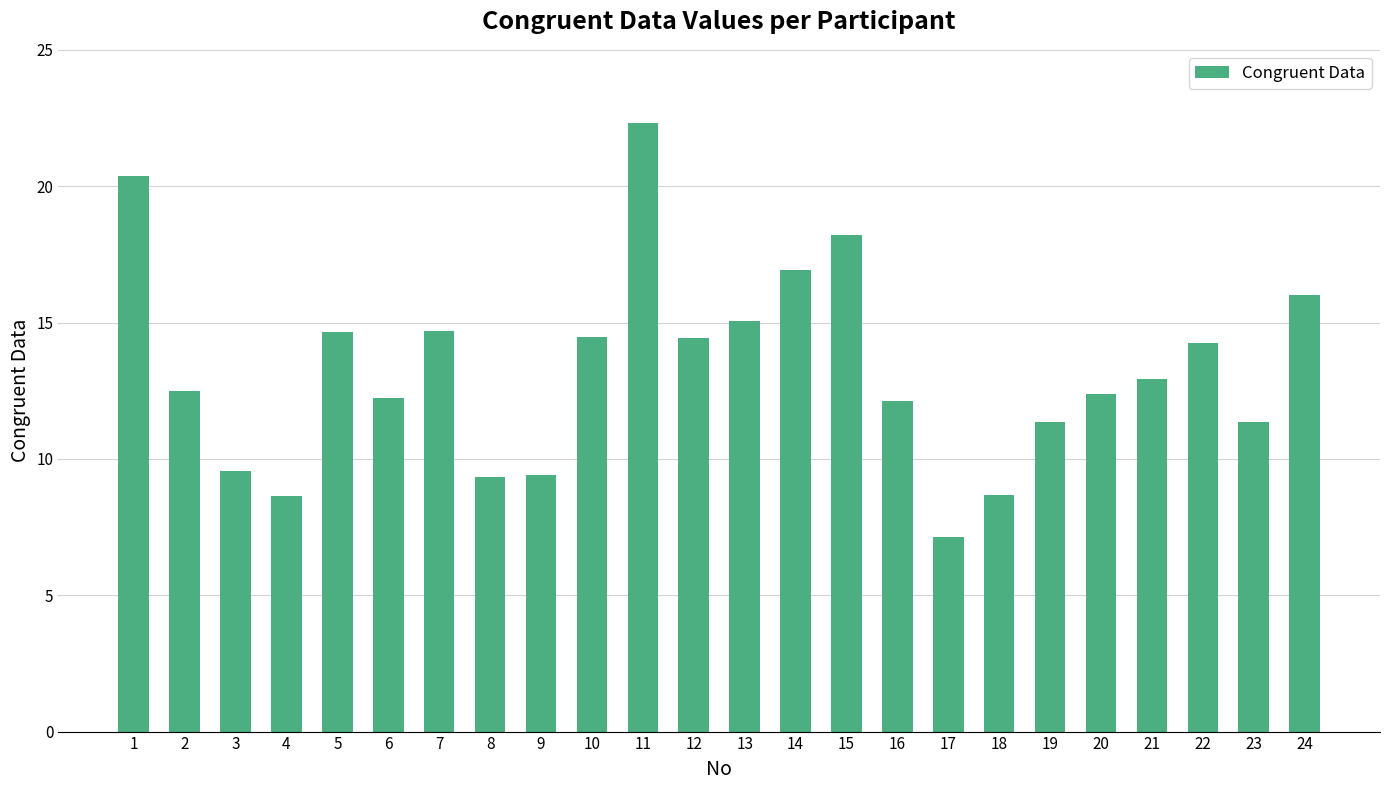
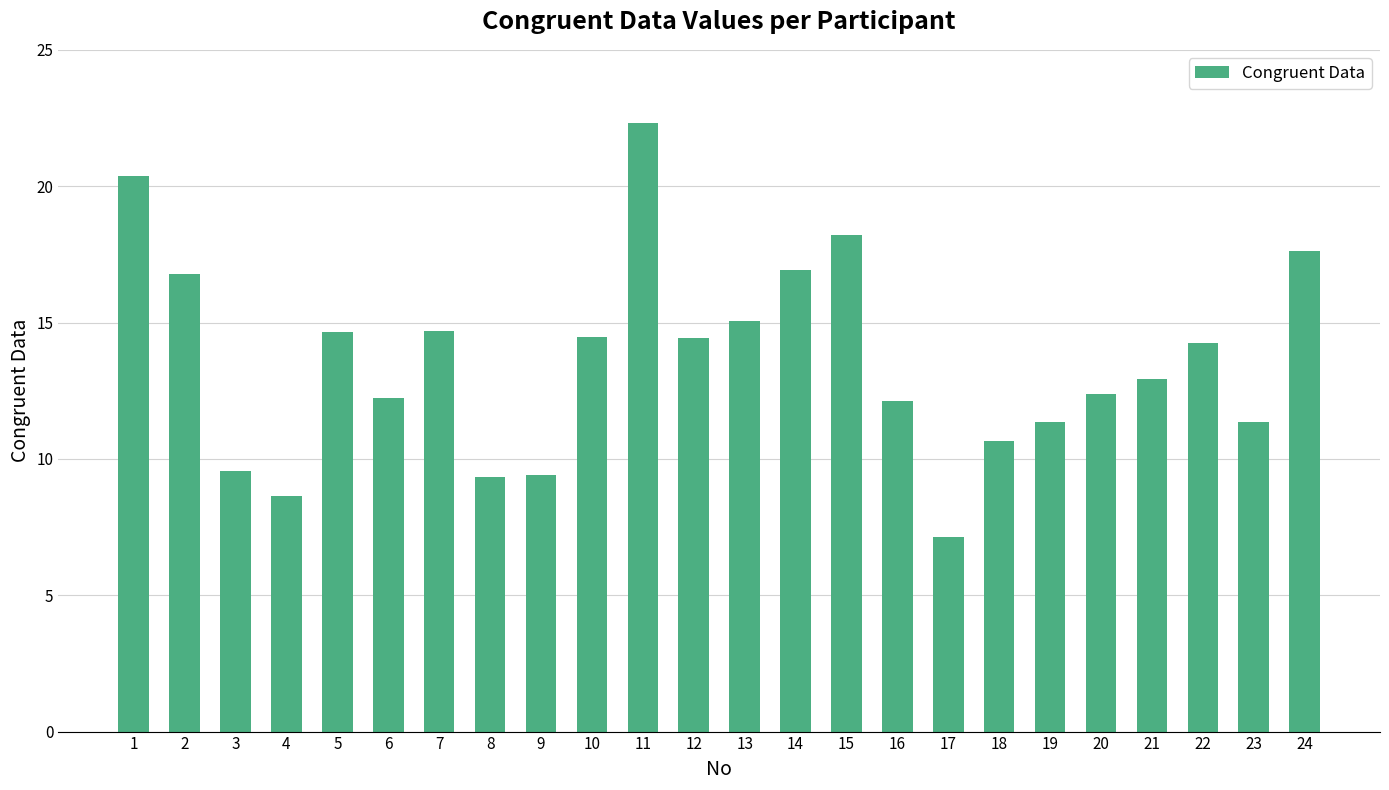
  {
    "1": 20.4,
-   "2": 12.5,
+   "2": 16.8,
    "3": 9.6,
    "4": 8.6,
    "5": 14.7,
    "6": 12.2,
    "7": 14.7,
    "8": 9.3,
    "9": 9.4,
    "10": 14.5,
    "11": 22.3,
    "12": 14.4,
    "13": 15.1,
    "14": 16.9,
    "15": 18.2,
    "16": 12.1,
    "17": 7.1,
-   "18": 8.7,
+   "18": 10.6,
    "19": 11.3,
    "20": 12.4,
    "21": 12.9,
    "22": 14.2,
    "23": 11.4,
-   "24": 16.0
+   "24": 17.6
  }
